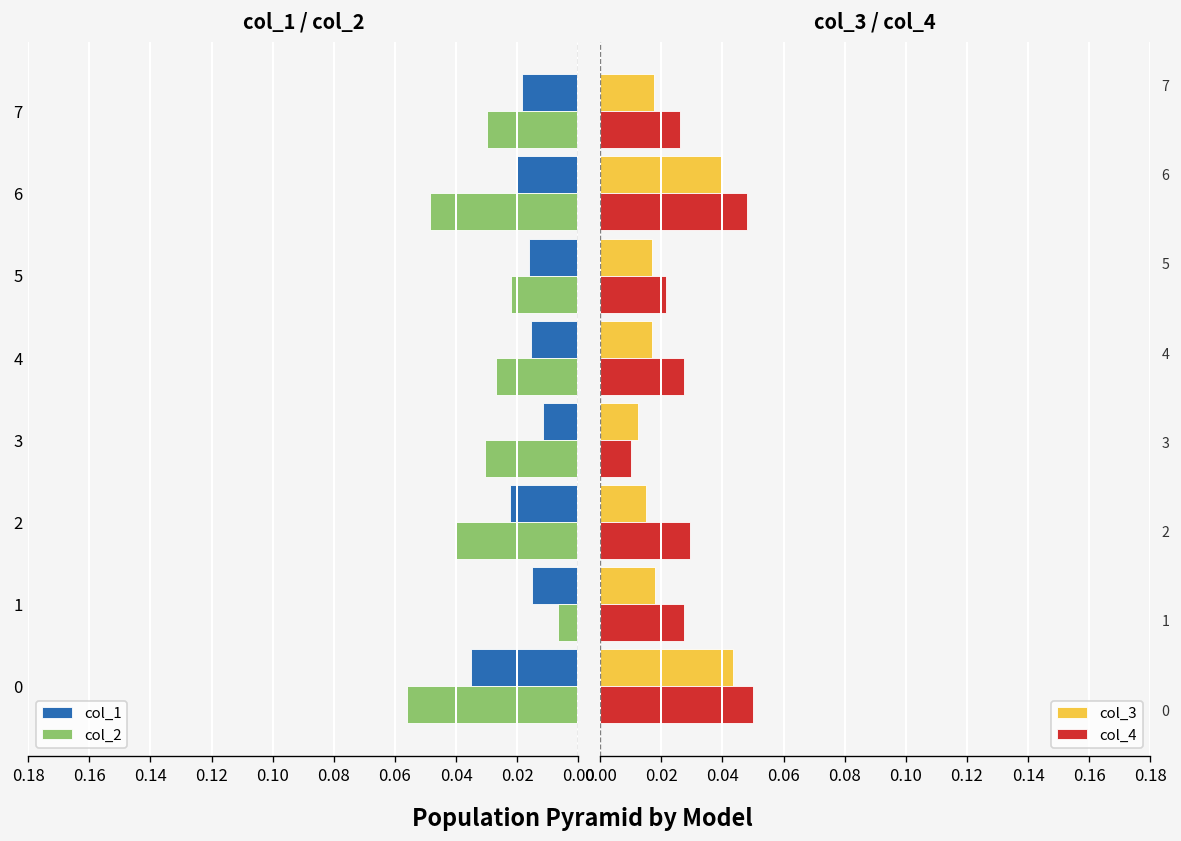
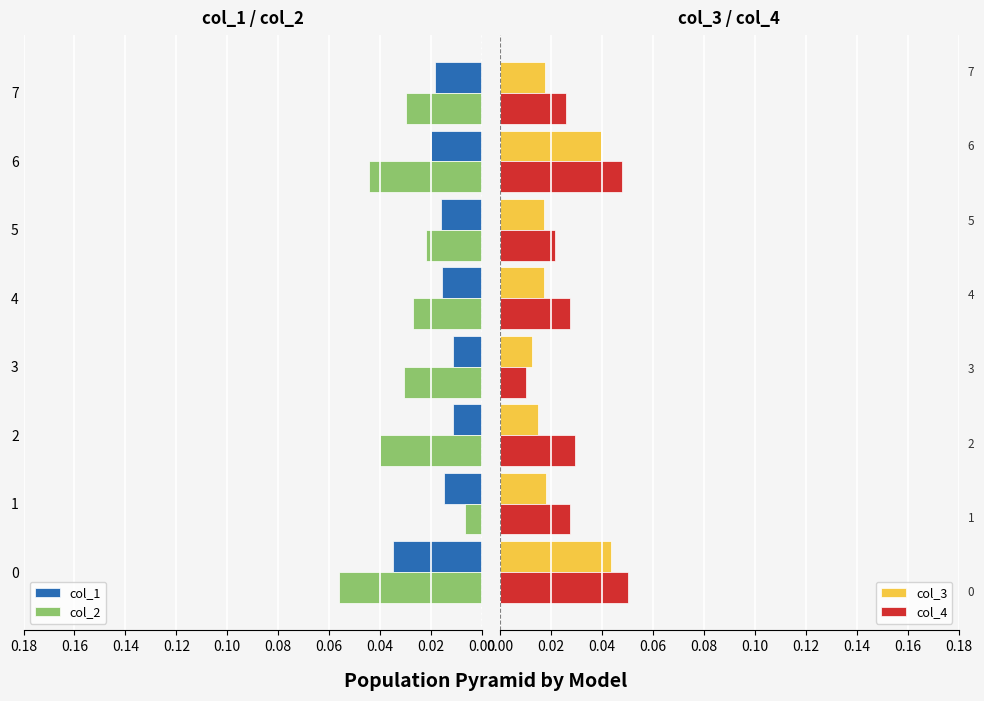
  {
    "col_1 / col_2": {
      "col_1": {
        "7": 0.019,
        "6": 0.020,
        "5": 0.016,
        "4": 0.016,
        "3": 0.012,
-       "2": 0.023,
+       "2": 0.011,
        "1": 0.015,
        "0": 0.035
      },
      "col_2": {
        "7": 0.030,
-       "6": 0.049,
+       "6": 0.045,
        "5": 0.022,
        "4": 0.027,
        "3": 0.031,
        "2": 0.040,
        "1": 0.007,
        "0": 0.056
      }
    }
  }
